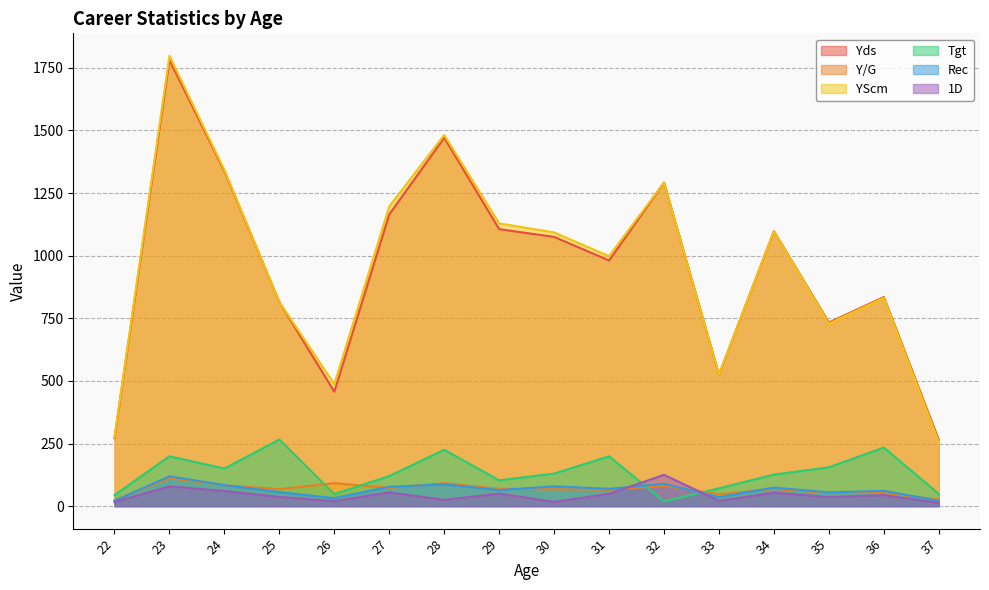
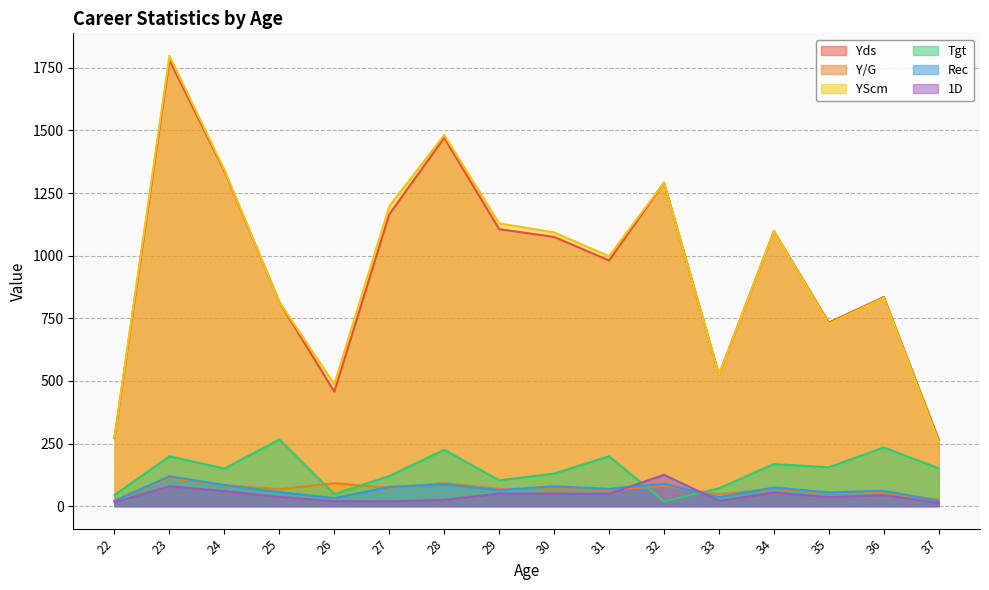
  {
    "Tgt": {
      "22": 40,
      "23": 200,
      "24": 150,
      "25": 270,
      "26": 50,
      "27": 120,
      "28": 230,
      "29": 100,
      "30": 130,
      "31": 200,
      "32": 20,
      "33": 70,
-     "34": 130,
+     "34": 170,
      "35": 160,
      "36": 230,
-     "37": 50
+     "37": 150
    },
    "Rec": {
      "25": 60,
      "26": 30,
      "30": 80,
      "33": 40
    },
    "1D": {
      "23": 80,
      "24": 60,
      "25": 40,
      "26": 20,
-     "27": 60,
+     "27": 20,
      "28": 30,
      "29": 50,
-     "30": 20,
+     "30": 50,
      "31": 50,
      "32": 130,
      "33": 20,
      "34": 50,
      "35": 40
    }
  }
